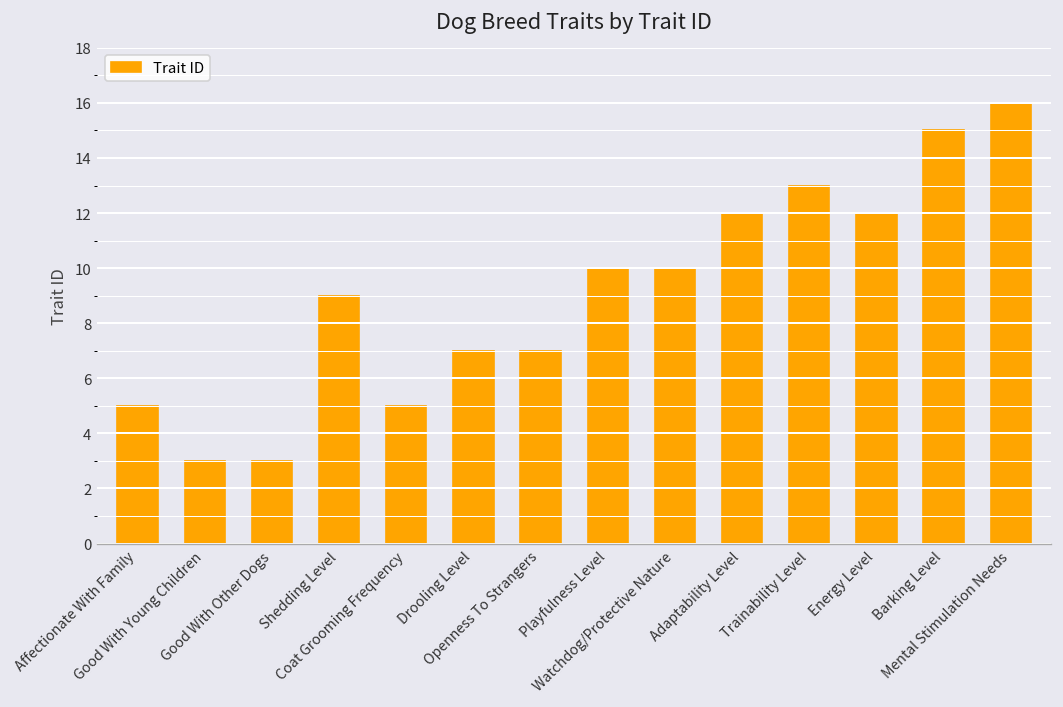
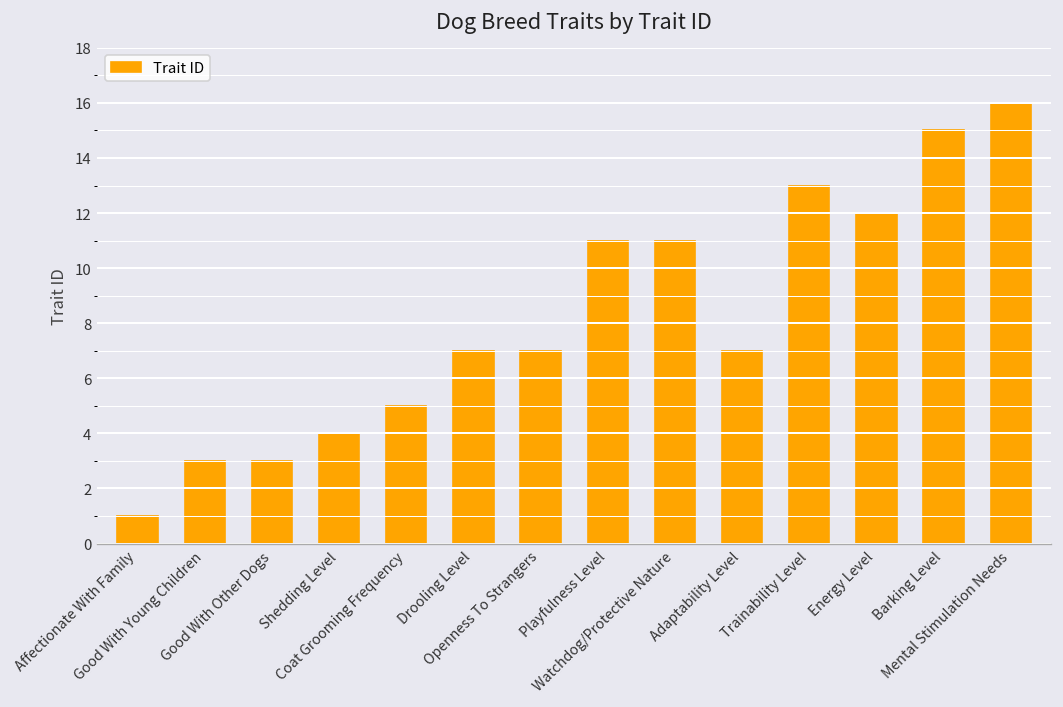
  {
-   "Affectionate With Family": 5,
+   "Affectionate With Family": 1,
    "Good With Young Children": 3,
    "Good With Other Dogs": 3,
-   "Shedding Level": 9,
+   "Shedding Level": 4,
    "Coat Grooming Frequency": 5,
    "Drooling Level": 7,
    "Openness To Strangers": 7,
-   "Playfulness Level": 10,
-   "Watchdog/Protective Nature": 10,
-   "Adaptability Level": 12,
+   "Playfulness Level": 11,
+   "Watchdog/Protective Nature": 11,
+   "Adaptability Level": 7,
    "Trainability Level": 13,
    "Energy Level": 12,
    "Barking Level": 15,
    "Mental Stimulation Needs": 16
  }
